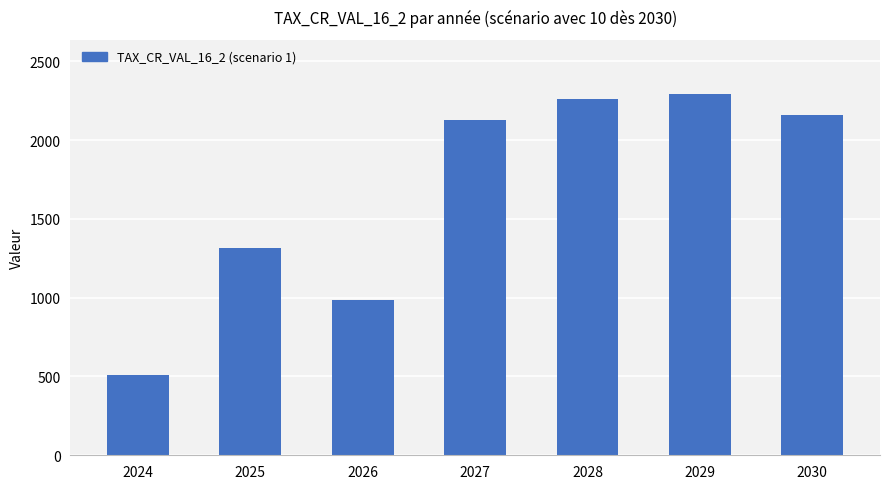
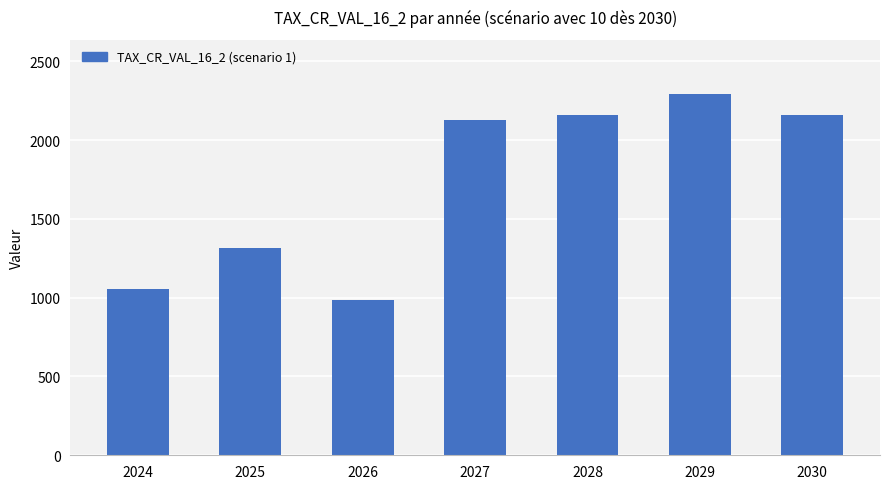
  {
-   "2024": 510,
+   "2024": 1060,
    "2025": 1310,
    "2026": 990,
    "2027": 2130,
-   "2028": 2260,
+   "2028": 2160,
    "2029": 2290,
    "2030": 2160
  }
